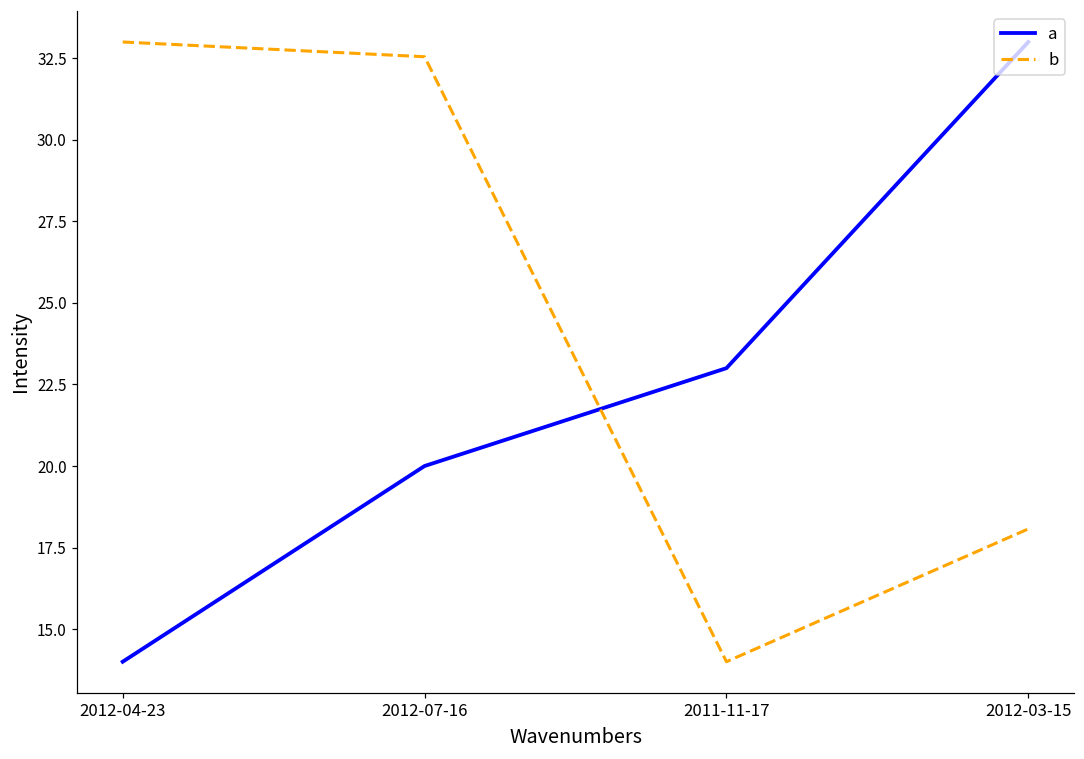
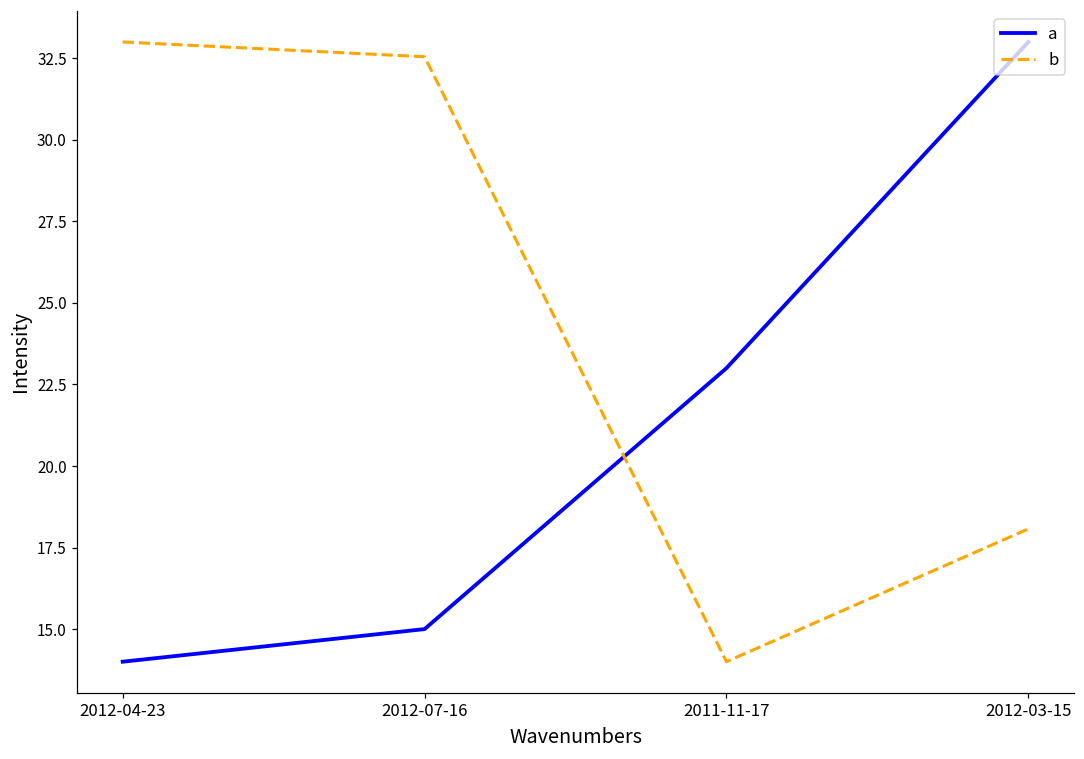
  {
    "a": {
      "2012-04-23": 14,
-     "2012-07-16": 20,
+     "2012-07-16": 15,
      "2011-11-17": 23
    },
    "b": {
      "2012-04-23": 33,
      "2012-07-16": 32.5,
      "2011-11-17": 14,
      "2012-03-15": 18
    }
  }
